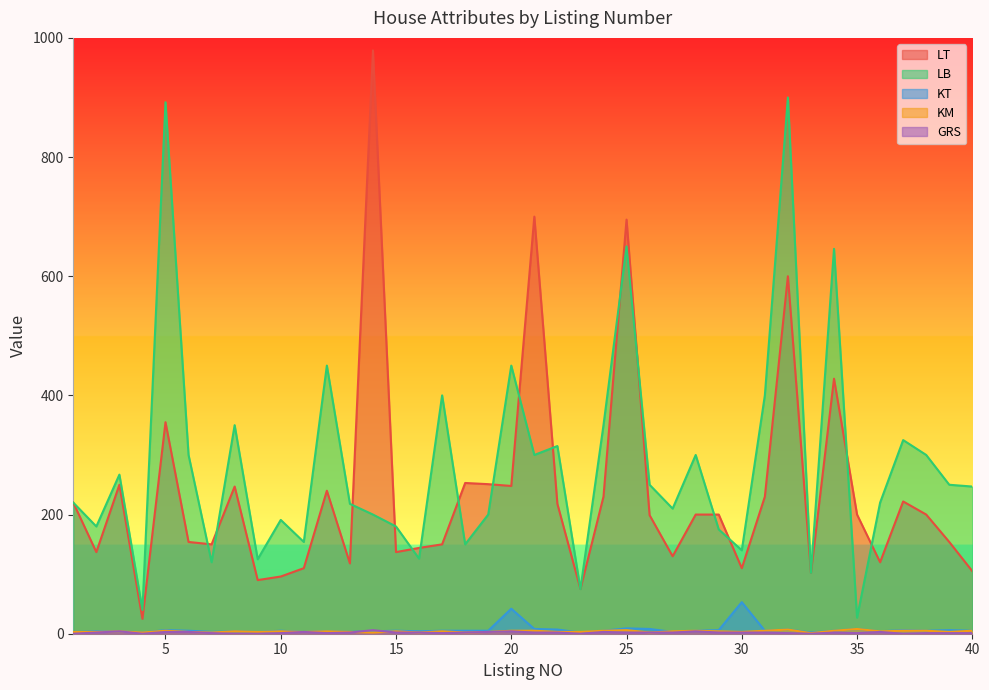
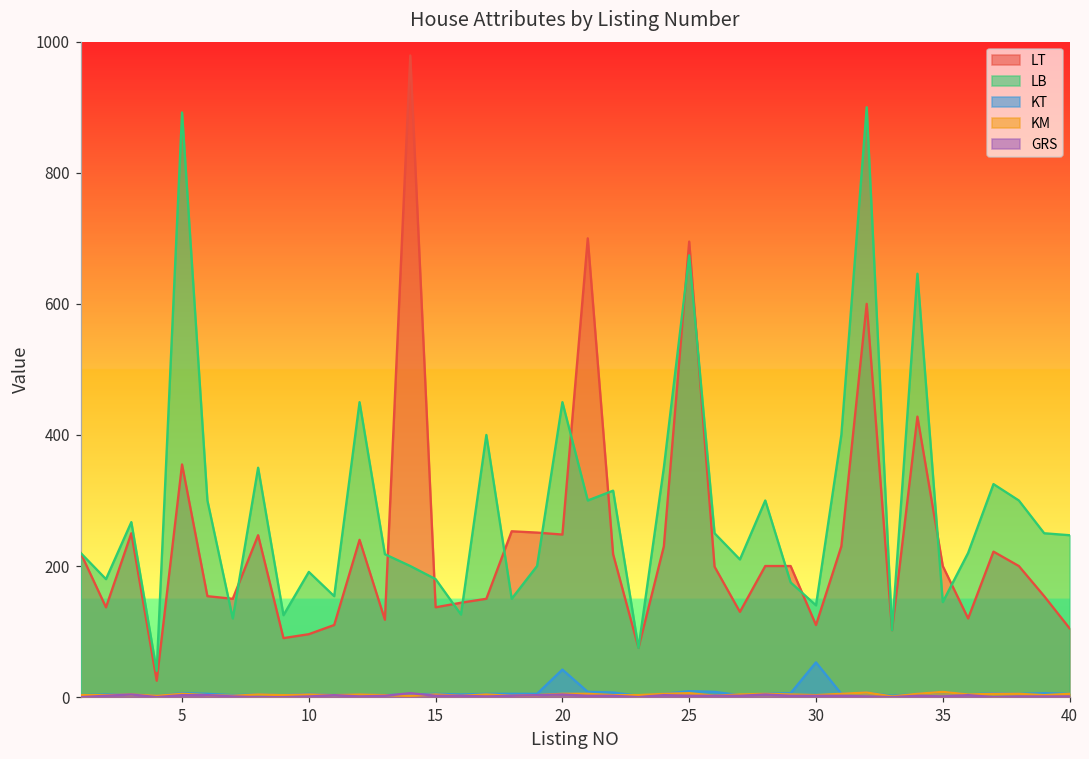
  {
    "LT": {
      "5": 360,
      "10": 100,
      "15": 140,
      "20": 250,
      "25": 700,
      "30": 110,
      "35": 200,
      "40": 110
    },
    "LB": {
      "5": 890,
      "10": 190,
      "15": 180,
      "20": 450,
-     "25": 650,
+     "25": 670,
      "30": 140,
-     "35": 30,
+     "35": 150,
      "40": 250
    },
    "KT": {
      "20": 40,
      "30": 50
    },
    "GRS": {
      "35": 0
    }
  }
